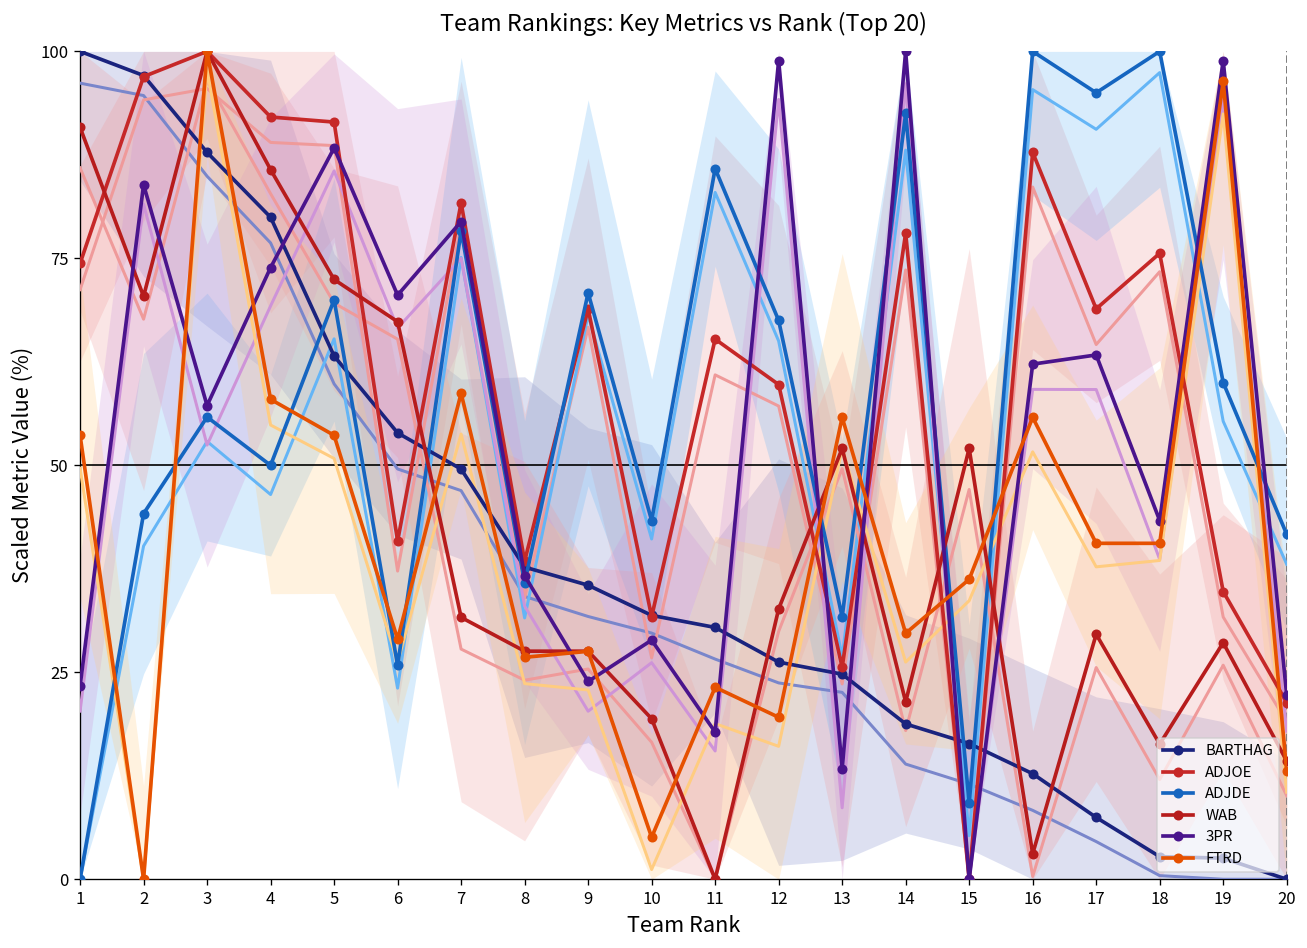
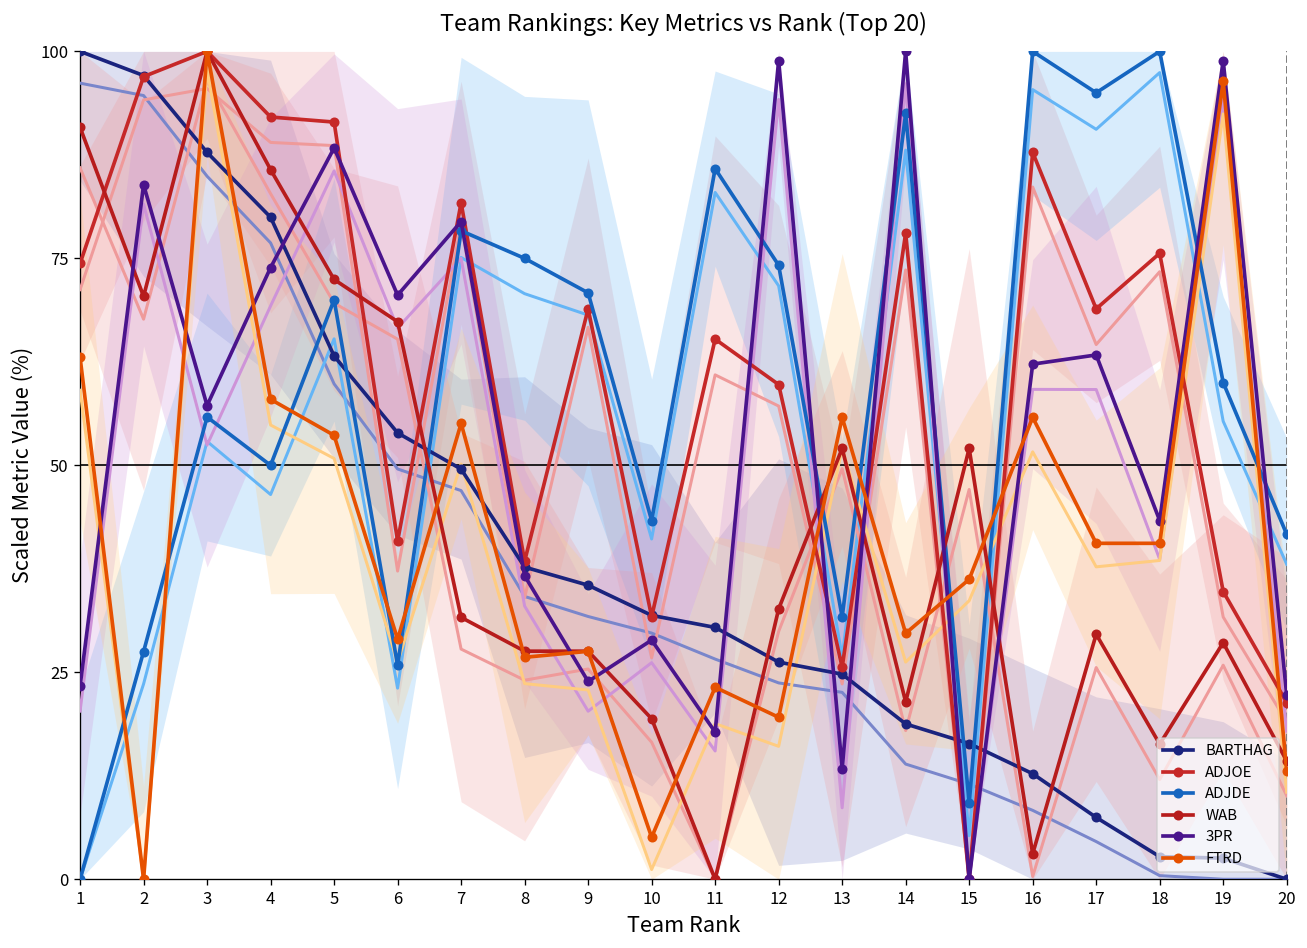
  {
    "ADJDE": {
-     "2": 44,
+     "2": 27,
      "3": 56,
      "4": 50,
      "5": 70,
      "6": 26,
      "7": 78,
-     "8": 36,
+     "8": 75,
      "9": 71,
      "10": 43,
      "11": 86,
-     "12": 67,
+     "12": 74,
      "13": 32,
      "14": 92,
      "15": 9,
      "17": 95,
      "19": 60,
      "20": 42
    },
    "FTRD": {
-     "1": 54,
+     "1": 63,
      "4": 58,
      "5": 54,
      "6": 29,
-     "7": 59,
+     "7": 55,
      "8": 27,
      "10": 5,
      "11": 23,
      "12": 20,
      "13": 56,
      "14": 30,
      "15": 36,
      "16": 56,
      "17": 41,
      "18": 41,
      "19": 96,
      "20": 13
    }
  }
